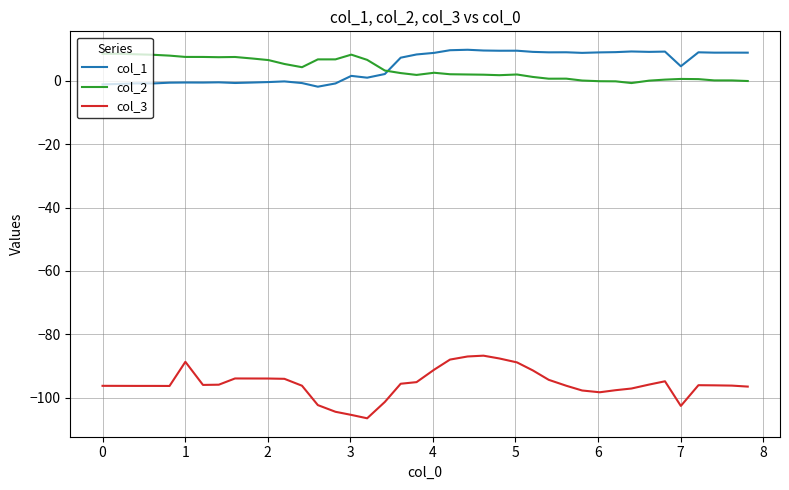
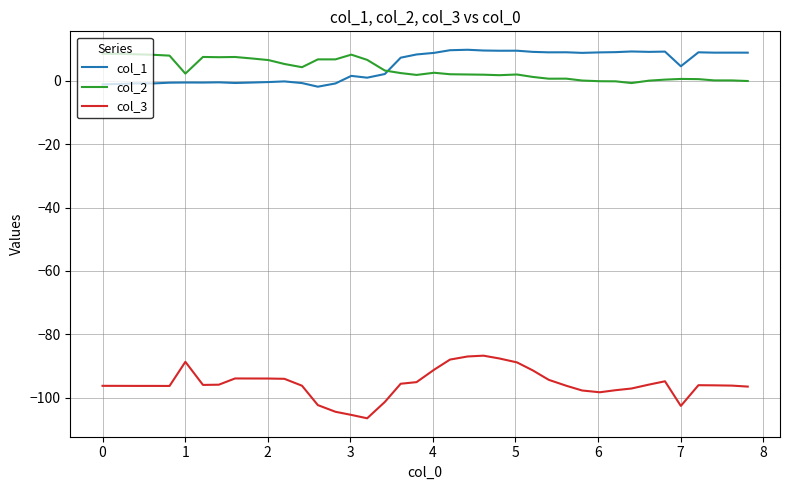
  {
    "col_1": {
      "1": -1,
      "7": 5
    },
    "col_2": {
-     "1": 8,
+     "1": 2,
      "7": 1
    },
    "col_3": {
      "0": -96,
      "1": -89,
      "7": -103
    }
  }
